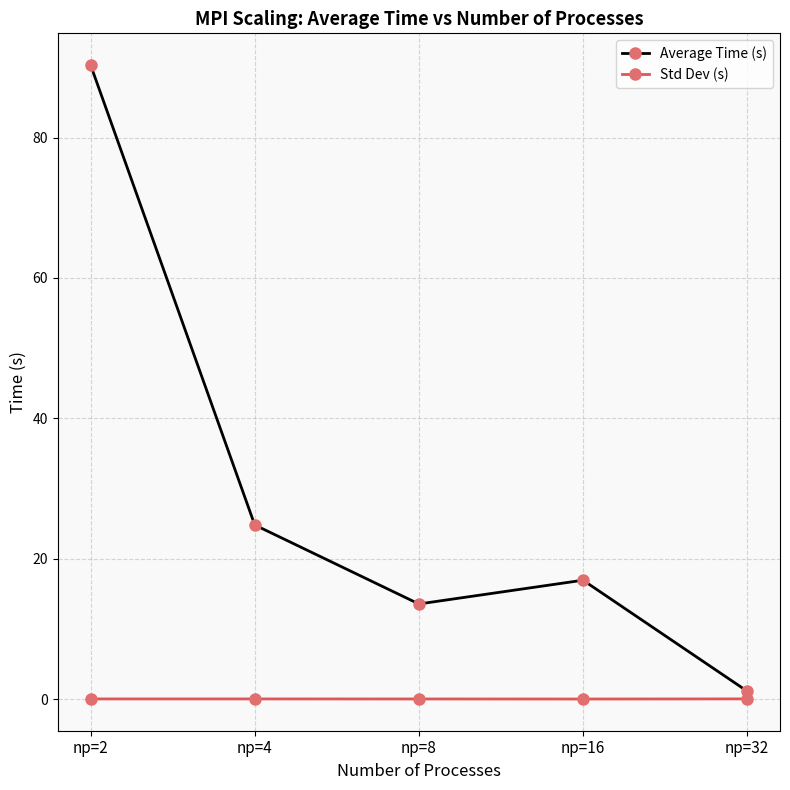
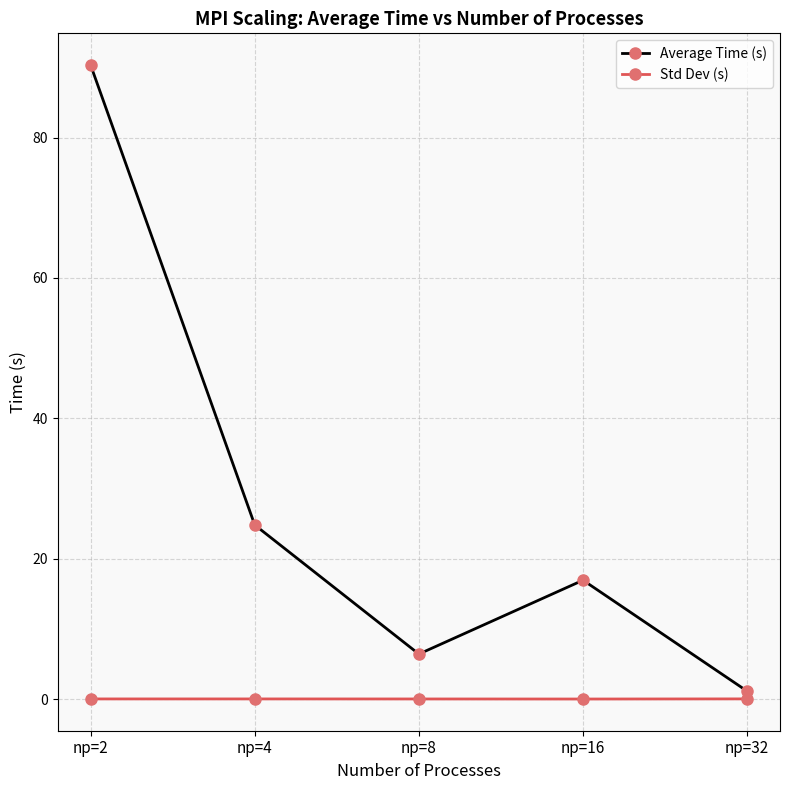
  {
    "Average Time (s)": {
      "np=2": 90,
      "np=4": 25,
-     "np=8": 14,
+     "np=8": 6,
      "np=16": 17,
      "np=32": 1
    },
    "Std Dev (s)": {
      "np=2": 0,
      "np=4": 0,
      "np=8": 0,
      "np=16": 0,
      "np=32": 0
    }
  }
